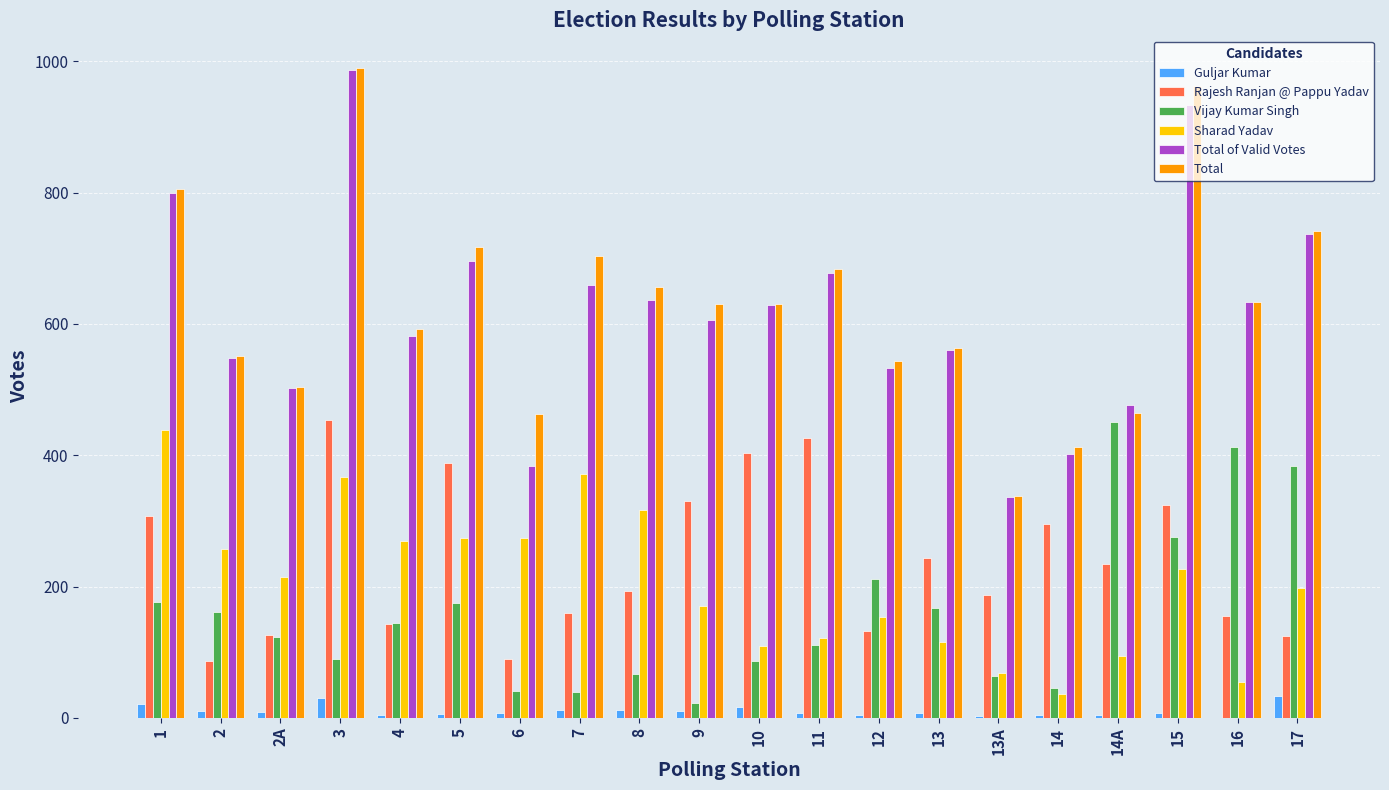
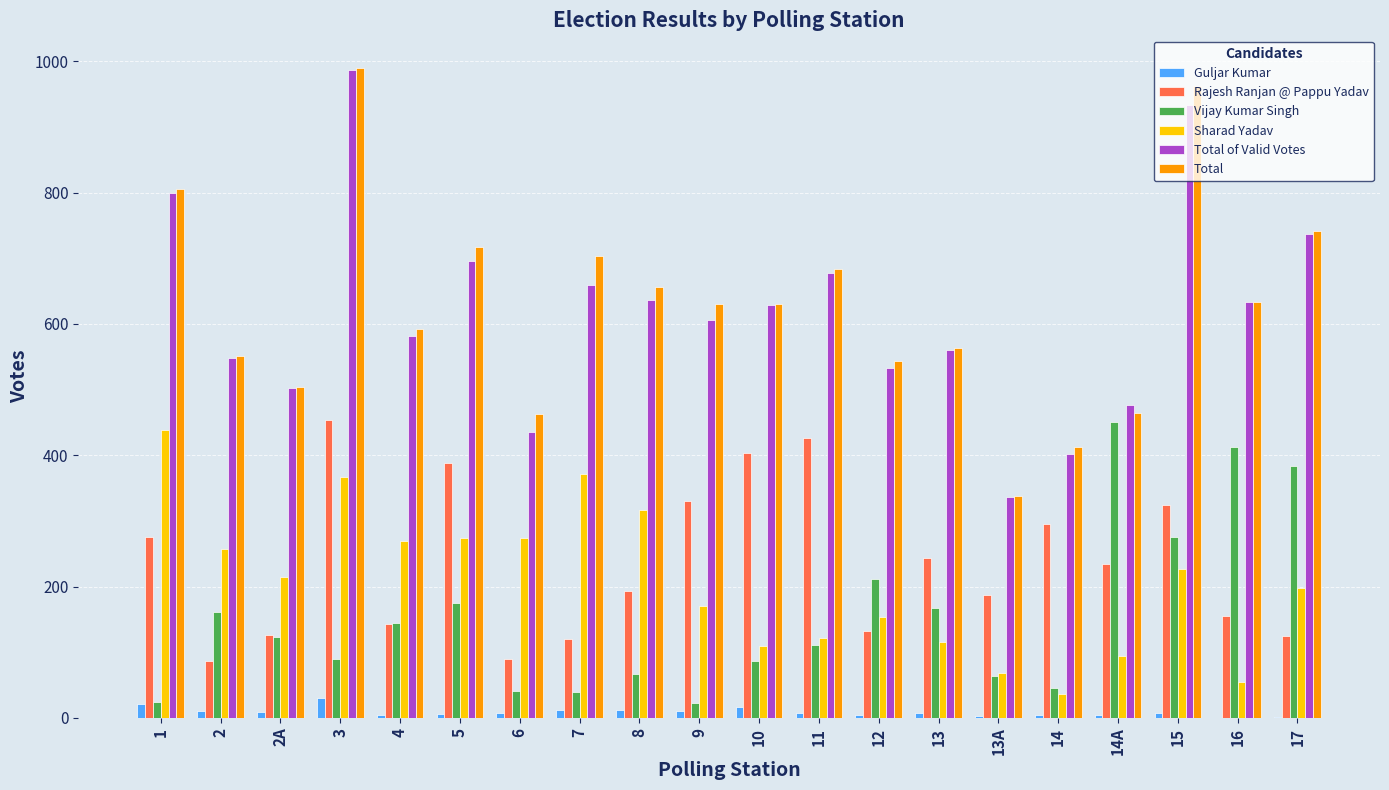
  {
    "Guljar Kumar": {
      "1": 20,
      "2": 10,
      "2A": 10,
      "3": 30,
      "4": 0,
      "5": 10,
      "6": 10,
      "7": 10,
      "8": 10,
      "9": 10,
      "10": 20,
      "11": 10,
      "12": 0,
      "13": 10,
      "14": 0,
      "14A": 10,
      "15": 10,
      "16": 0,
-     "17": 30
+     "17": 0
    },
    "Rajesh Ranjan @ Pappu Yadav": {
-     "1": 310,
+     "1": 280,
      "2": 90,
      "2A": 130,
      "3": 450,
      "4": 140,
      "5": 390,
      "6": 90,
-     "7": 160,
+     "7": 120,
      "8": 190,
      "9": 330,
      "10": 400,
      "11": 430,
      "12": 130,
      "13": 240,
      "13A": 190,
      "14": 300,
      "14A": 230,
      "15": 320,
      "16": 160,
      "17": 130
    },
    "Vijay Kumar Singh": {
-     "1": 180,
+     "1": 30,
      "2": 160,
      "2A": 120,
      "3": 90,
      "4": 140,
      "5": 180,
      "6": 40,
      "7": 40,
      "8": 70,
      "9": 20,
      "10": 90,
      "11": 110,
      "12": 210,
      "13": 170,
      "13A": 60,
      "14": 50,
      "14A": 450,
      "15": 280,
      "16": 410,
      "17": 380
    },
    "Total of Valid Votes": {
      "1": 800,
      "2": 550,
      "2A": 500,
      "3": 990,
      "4": 580,
      "5": 700,
-     "6": 380,
+     "6": 440,
      "7": 660,
      "8": 640,
      "9": 610,
      "10": 630,
      "11": 680,
      "12": 530,
      "13": 560,
      "13A": 340,
      "14": 400,
      "14A": 480,
      "16": 630,
      "17": 740
    }
  }
